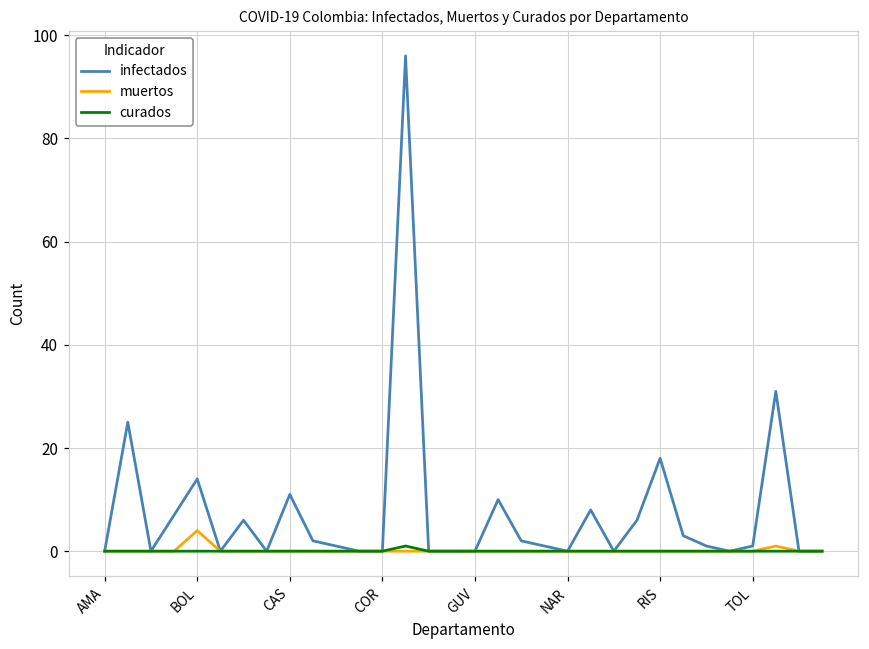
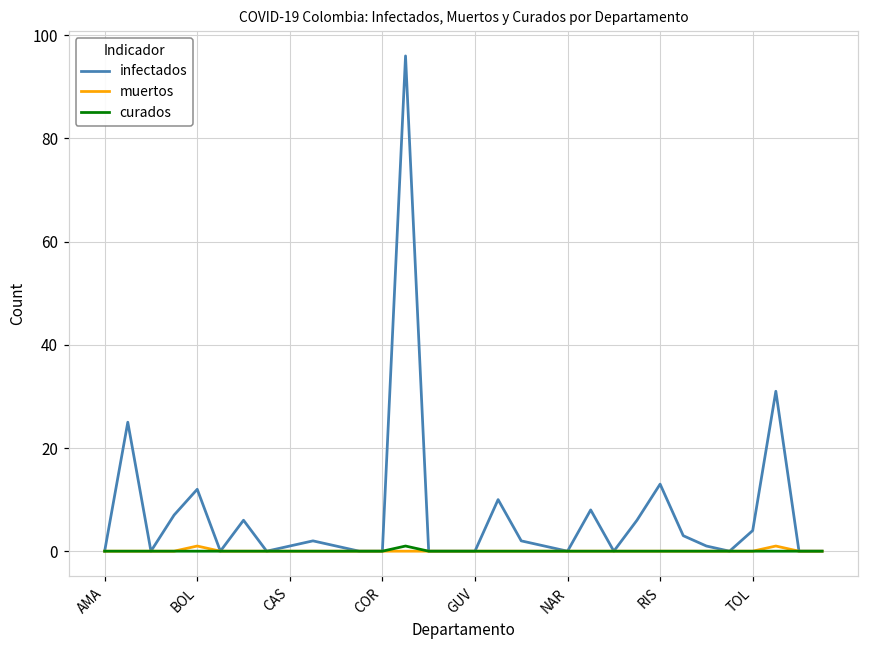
  {
    "infectados": {
-     "BOL": 14,
-     "CAS": 11,
-     "RIS": 18,
-     "TOL": 1
+     "BOL": 12,
+     "CAS": 1,
+     "RIS": 13,
+     "TOL": 4
    },
    "muertos": {
-     "BOL": 4
+     "BOL": 1
    },
    "curados": {
      "BOL": 0
    }
  }
